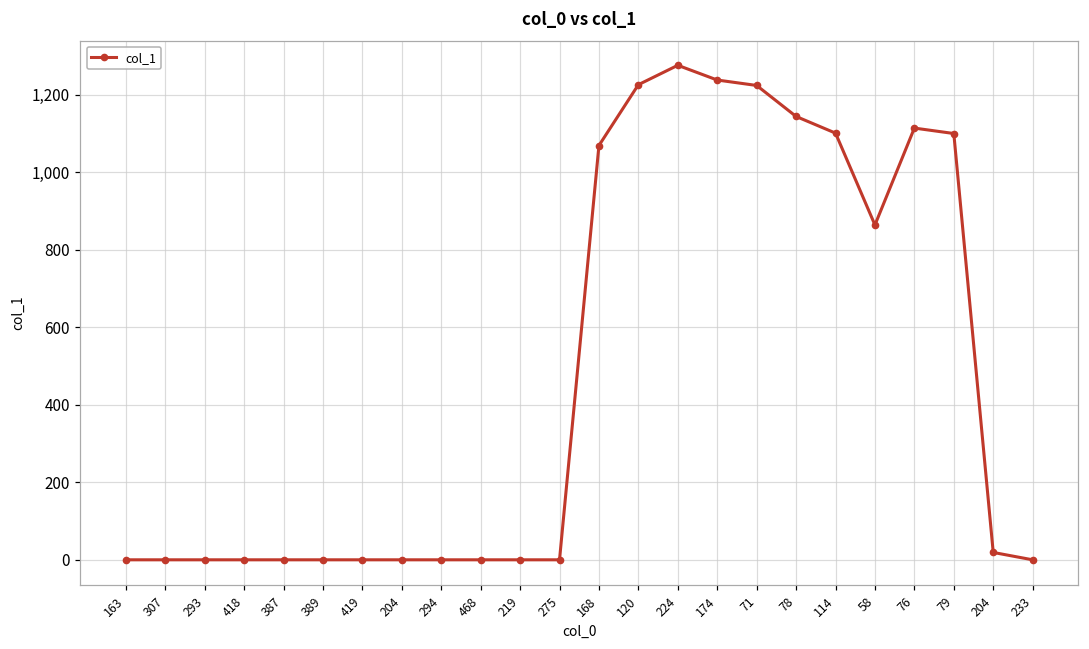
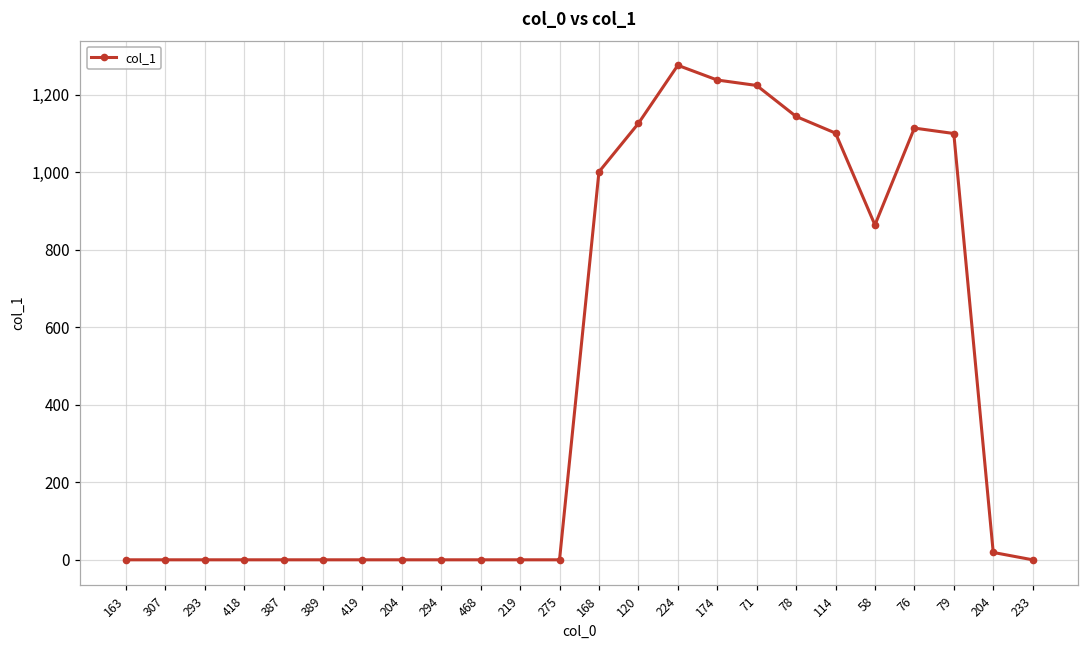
  {
    "163": "0",
    "307": "0",
    "293": "0",
    "418": "0",
    "387": "0",
    "389": "0",
    "419": "0",
    "294": "0",
    "468": "0",
    "219": "0",
    "275": "0",
-   "168": "1,070",
-   "120": "1,230",
+   "168": "1,000",
+   "120": "1,130",
    "224": "1,280",
    "174": "1,240",
    "71": "1,220",
    "78": "1,140",
    "114": "1,100",
    "58": "860",
    "76": "1,110",
    "79": "1,100",
    "233": "0"
  }
